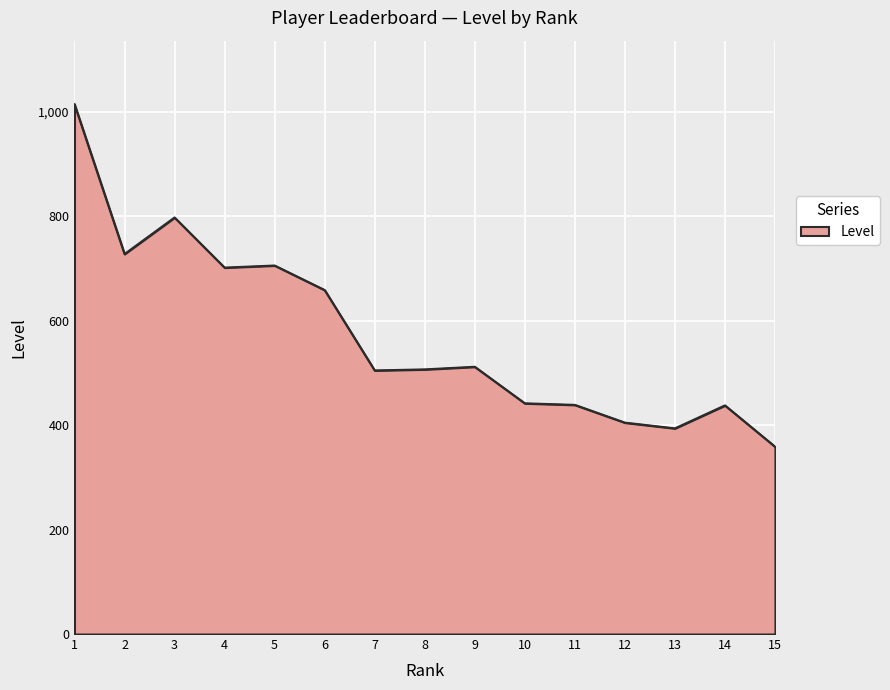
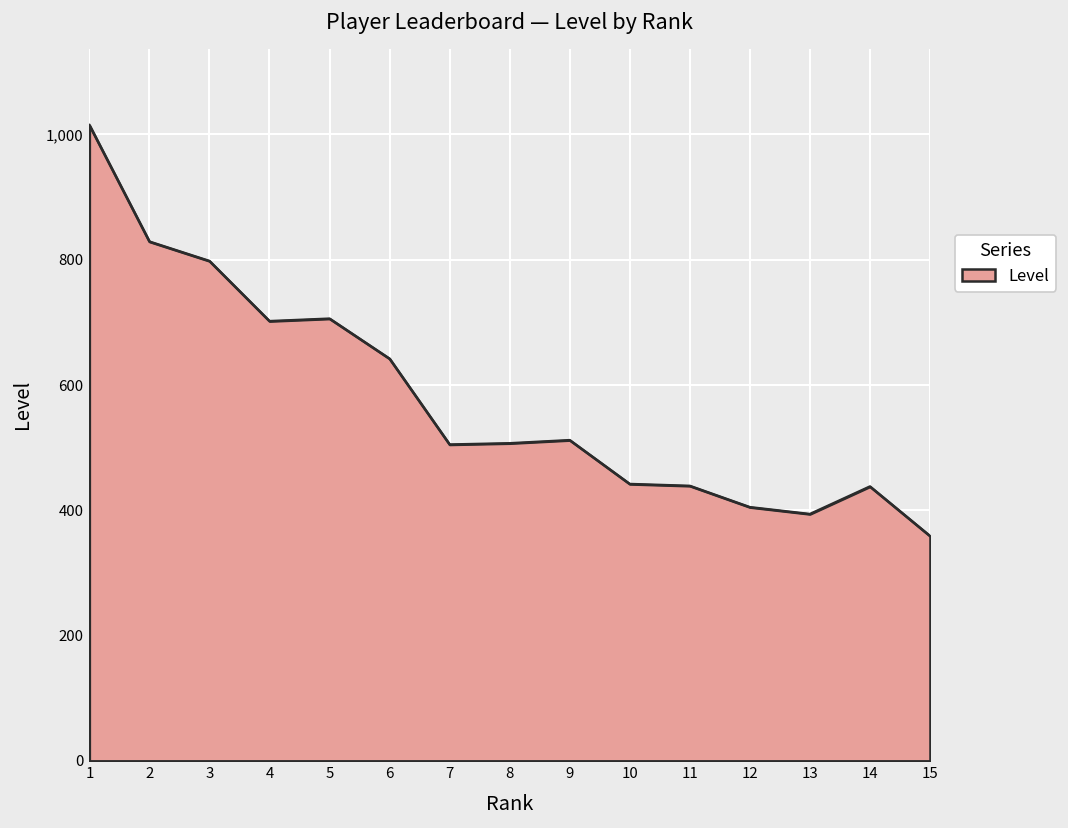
  {
    "1": "1,020",
-   "2": "730",
+   "2": "830",
    "3": "800",
    "4": "700",
    "5": "710",
-   "6": "660",
+   "6": "640",
    "7": "510",
    "8": "510",
    "9": "510",
    "10": "440",
    "11": "440",
    "12": "410",
    "13": "390",
    "14": "440",
    "15": "360"
  }
